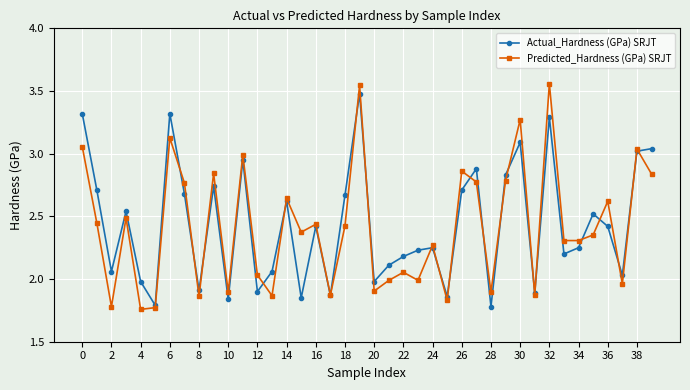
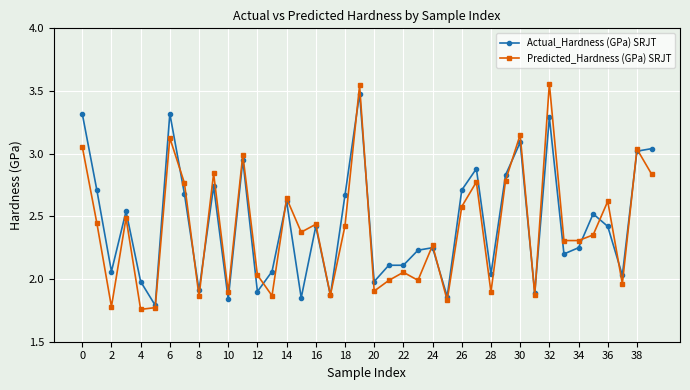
  {
    "Actual_Hardness (GPa) SRJT": {
      "0": 3.32,
      "2": 2.06,
      "4": 1.98,
      "6": 3.32,
      "8": 1.91,
      "10": 1.84,
      "12": 1.90,
      "14": 2.62,
      "18": 2.67,
      "20": 1.98,
-     "22": 2.18,
+     "22": 2.11,
      "26": 2.71,
-     "28": 1.78,
+     "28": 2.04,
      "30": 3.09,
      "32": 3.29,
      "34": 2.25,
      "36": 2.42
    },
    "Predicted_Hardness (GPa) SRJT": {
      "0": 3.06,
      "2": 1.78,
      "4": 1.76,
      "6": 3.13,
      "8": 1.86,
      "10": 1.90,
      "12": 2.03,
      "14": 2.64,
      "18": 2.43,
      "20": 1.90,
      "22": 2.05,
-     "26": 2.86,
+     "26": 2.58,
      "28": 1.90,
-     "30": 3.27,
+     "30": 3.15,
      "32": 3.56,
      "34": 2.31,
      "36": 2.62
    }
  }
